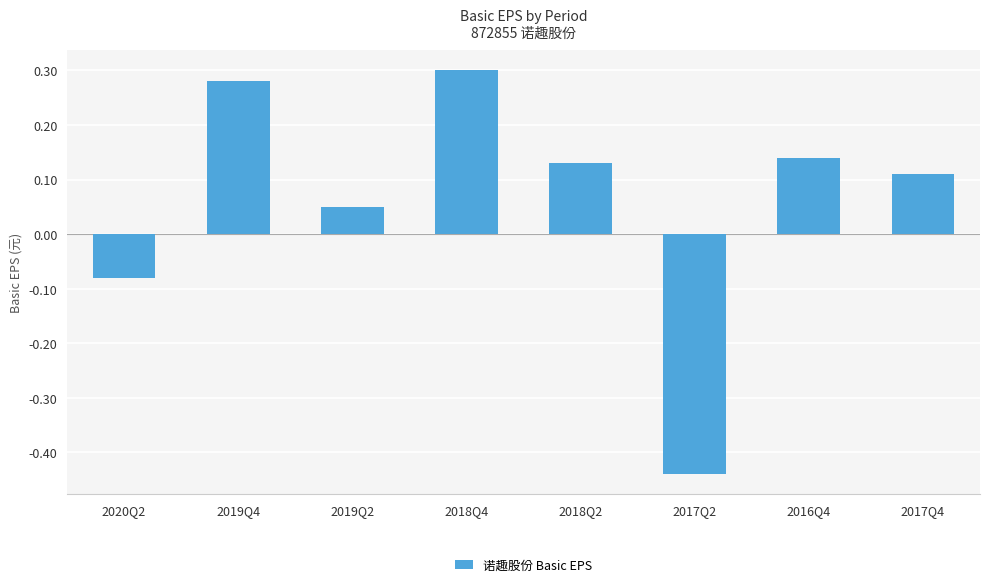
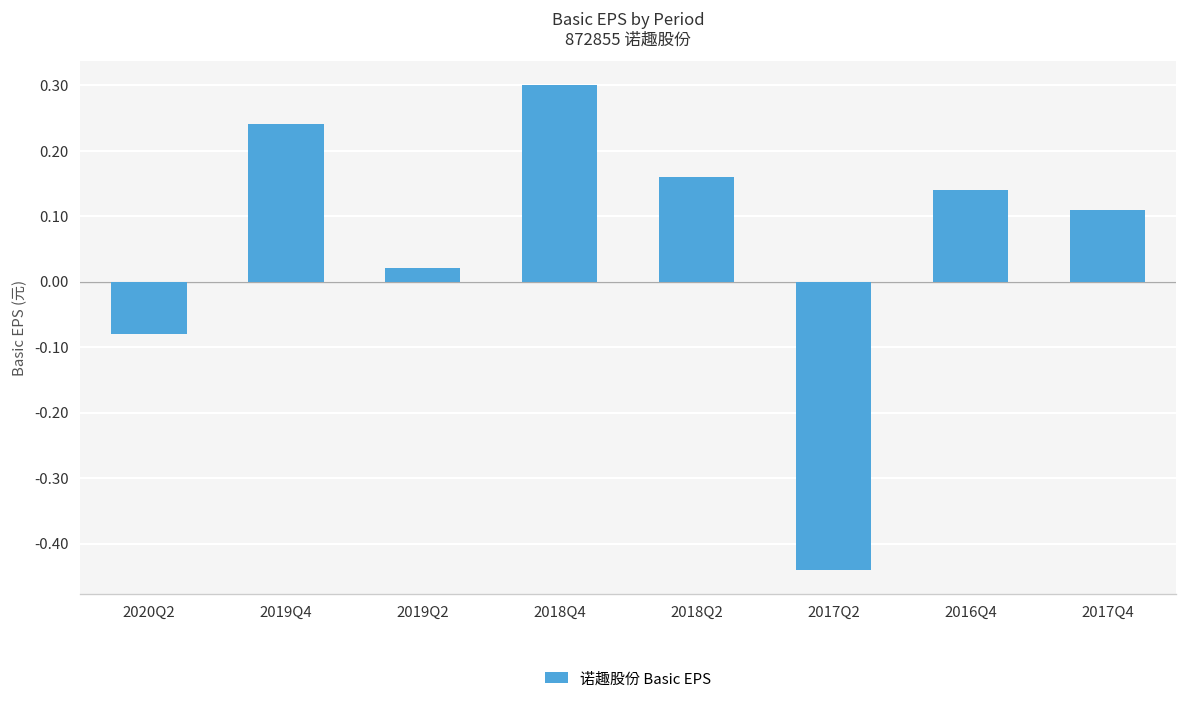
  {
    "2020Q2": -0.08,
-   "2019Q4": 0.28,
-   "2019Q2": 0.05,
+   "2019Q4": 0.24,
+   "2019Q2": 0.02,
    "2018Q4": 0.30,
-   "2018Q2": 0.13,
+   "2018Q2": 0.16,
    "2017Q2": -0.44,
    "2016Q4": 0.14,
    "2017Q4": 0.11
  }
